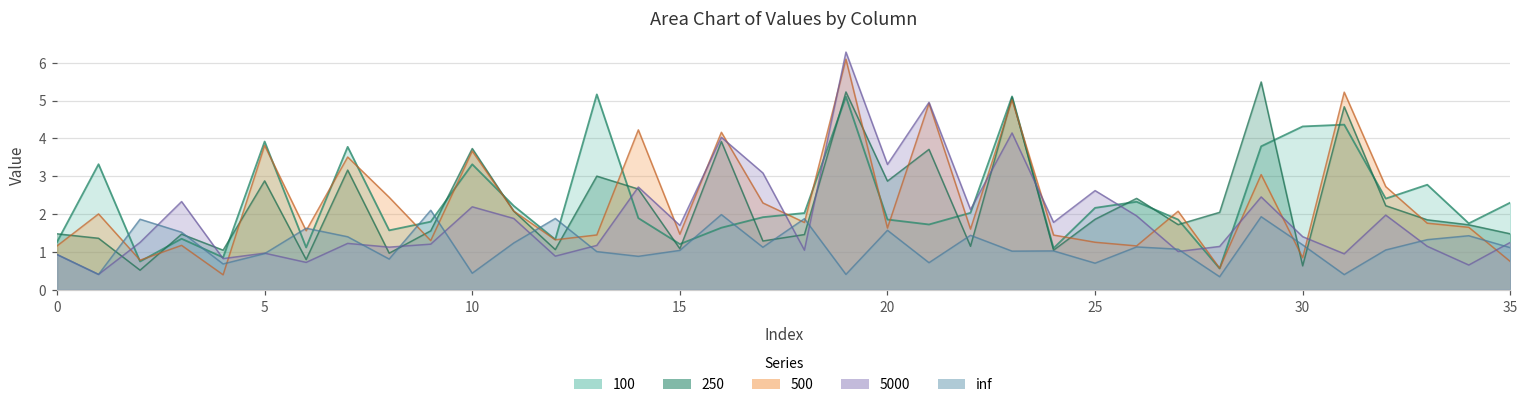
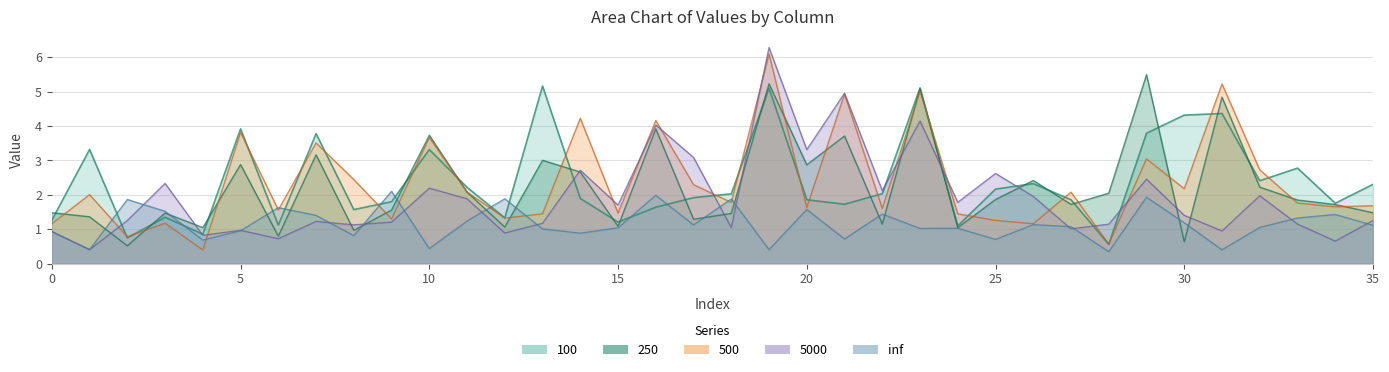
  {
    "500": {
      "0": 1.2,
      "5": 3.8,
      "15": 1.5,
      "25": 1.3,
-     "30": 0.8,
-     "35": 0.7
+     "30": 2.2,
+     "35": 1.7
    }
  }
